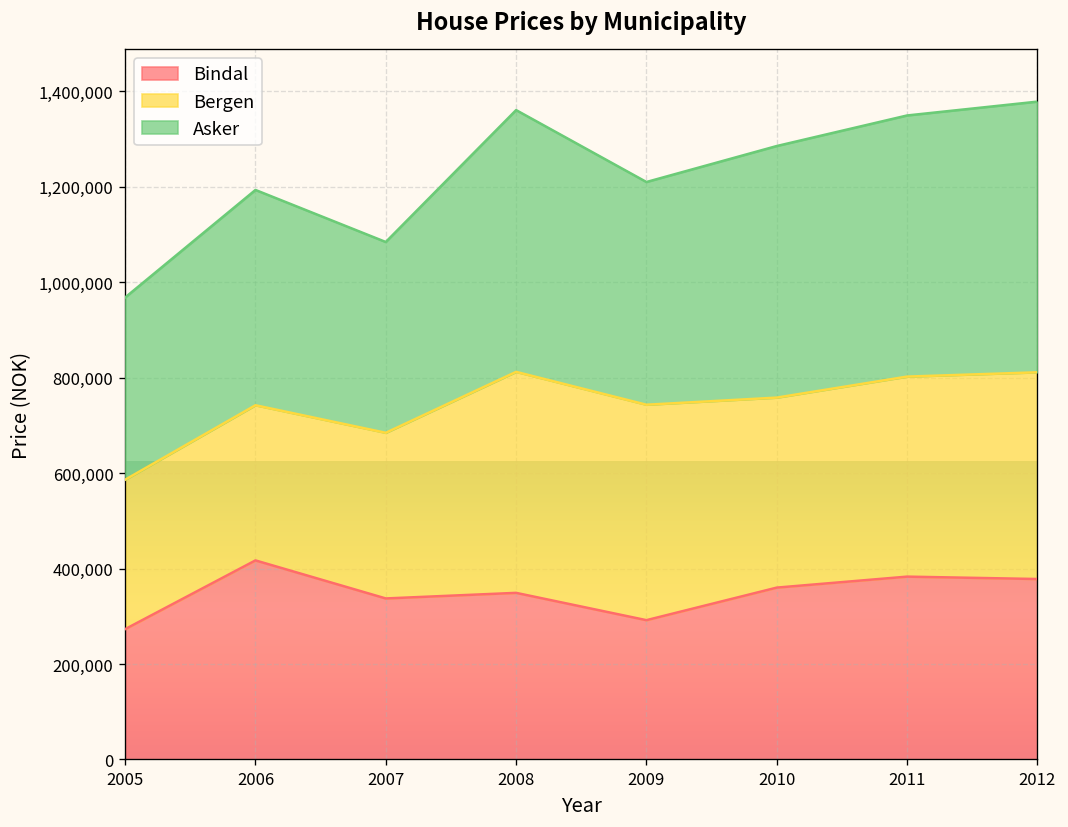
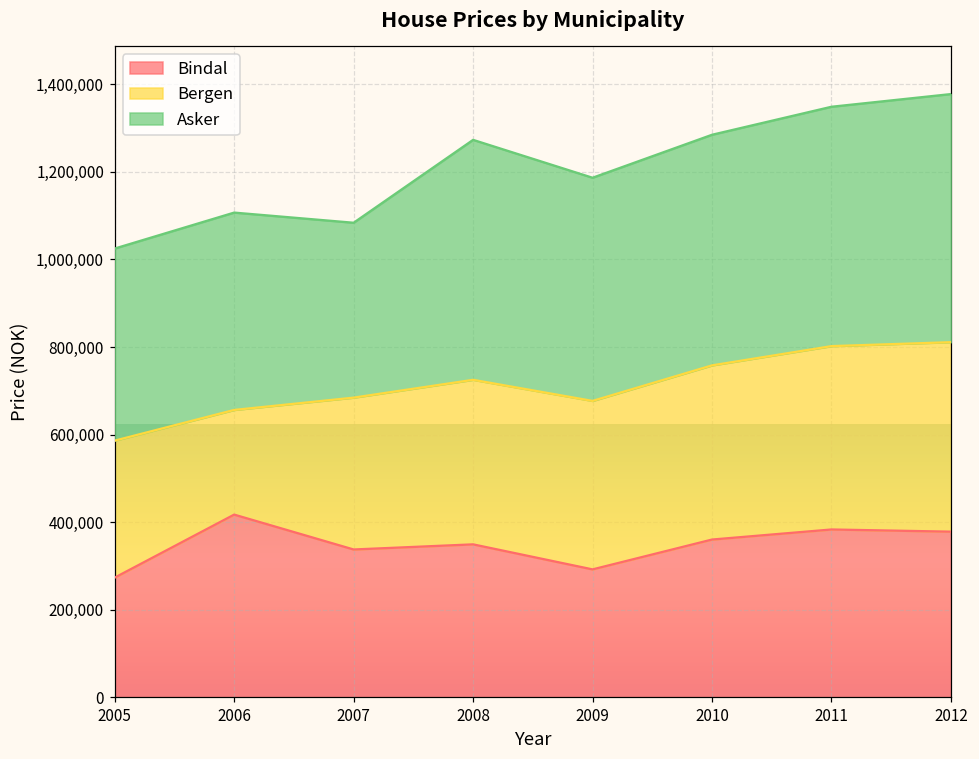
  {
    "Bindal": {
      "2005": "270,000",
      "2006": "420,000",
      "2007": "340,000",
      "2008": "350,000",
      "2009": "290,000",
      "2010": "360,000",
      "2011": "380,000",
      "2012": "380,000"
    },
    "Bergen": {
      "2005": "310,000",
-     "2006": "330,000",
+     "2006": "240,000",
      "2007": "350,000",
-     "2008": "460,000",
-     "2009": "450,000",
+     "2008": "380,000",
+     "2009": "390,000",
      "2010": "400,000",
      "2011": "420,000",
      "2012": "430,000"
    },
    "Asker": {
-     "2005": "380,000",
+     "2005": "440,000",
      "2006": "450,000",
      "2007": "400,000",
      "2008": "550,000",
-     "2009": "470,000",
+     "2009": "510,000",
      "2010": "530,000",
      "2011": "550,000",
      "2012": "570,000"
    }
  }
